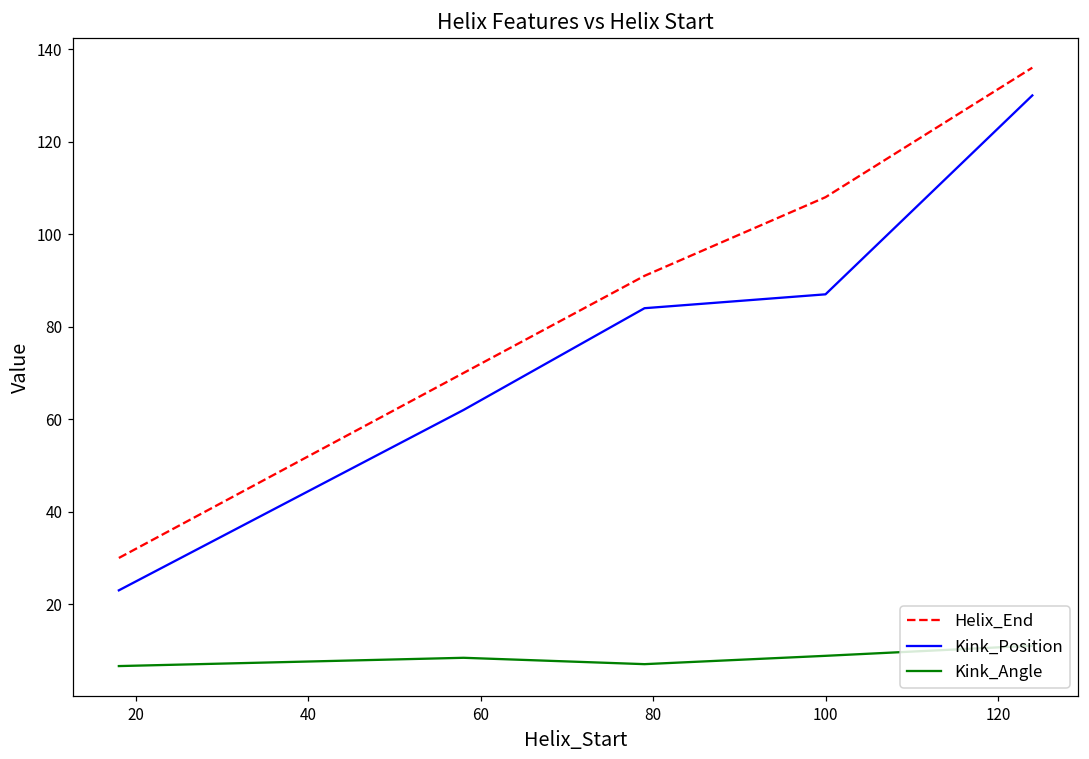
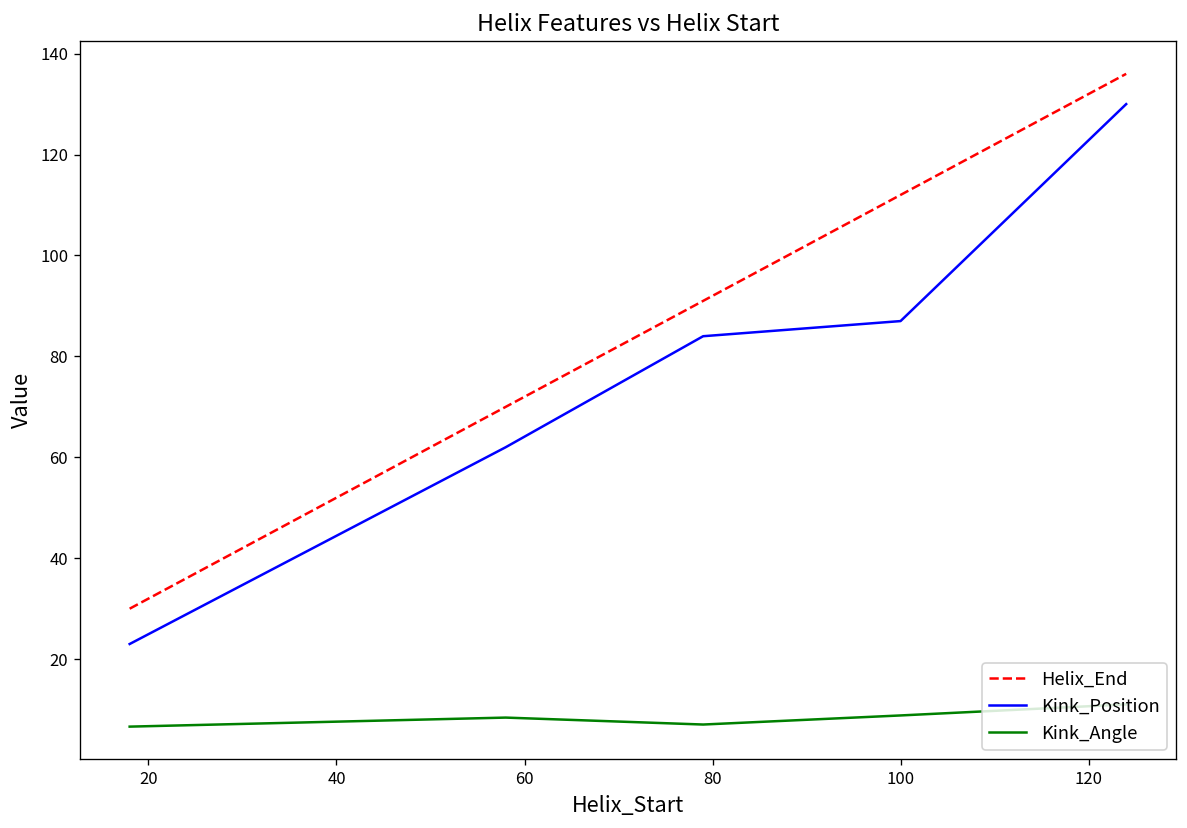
  {
    "Helix_End": {
-     "100": 108
+     "100": 112
    },
    "Kink_Position": {
      "100": 87
    },
    "Kink_Angle": {
      "100": 9
    }
  }
